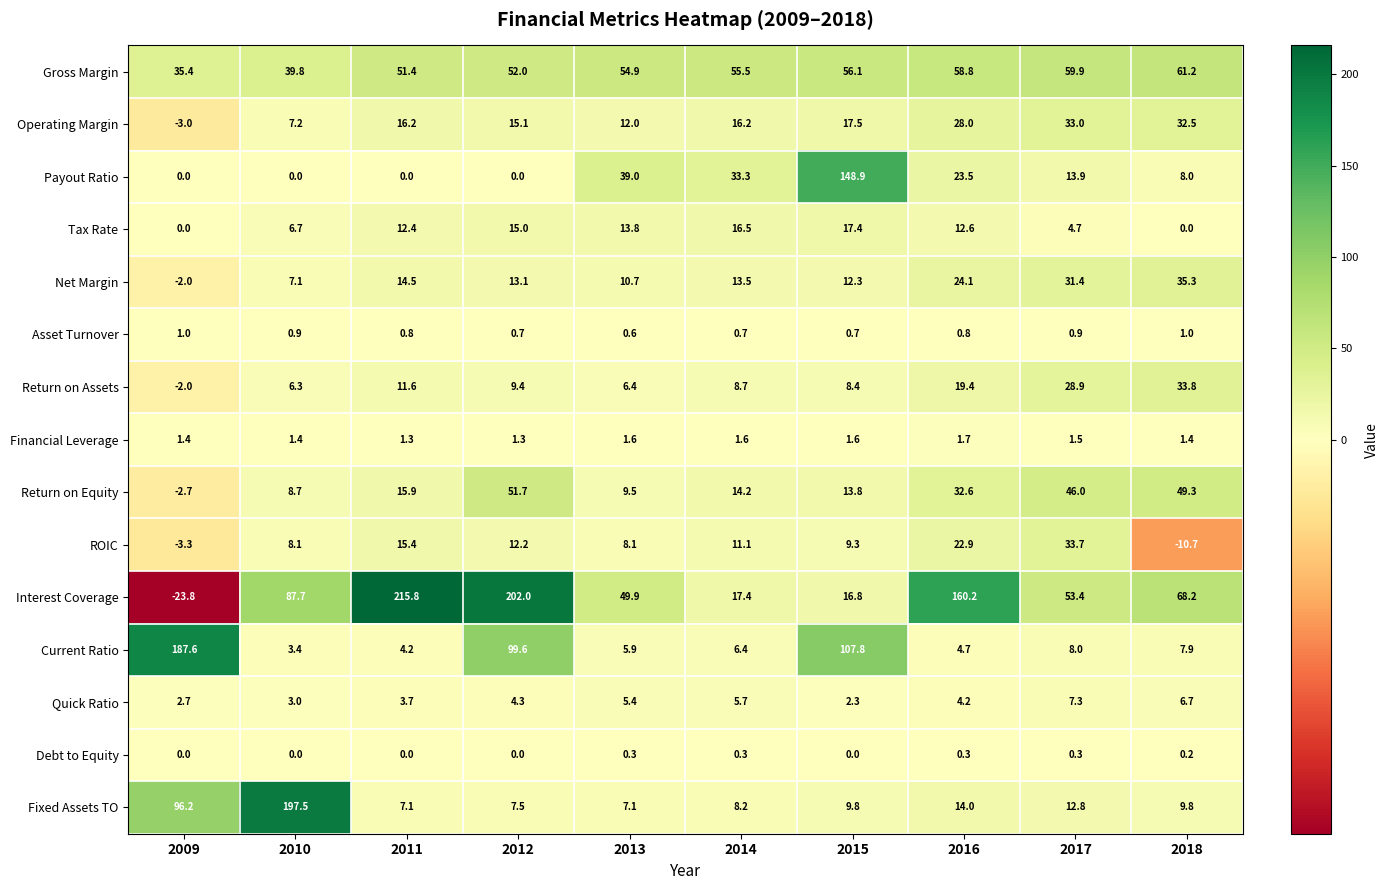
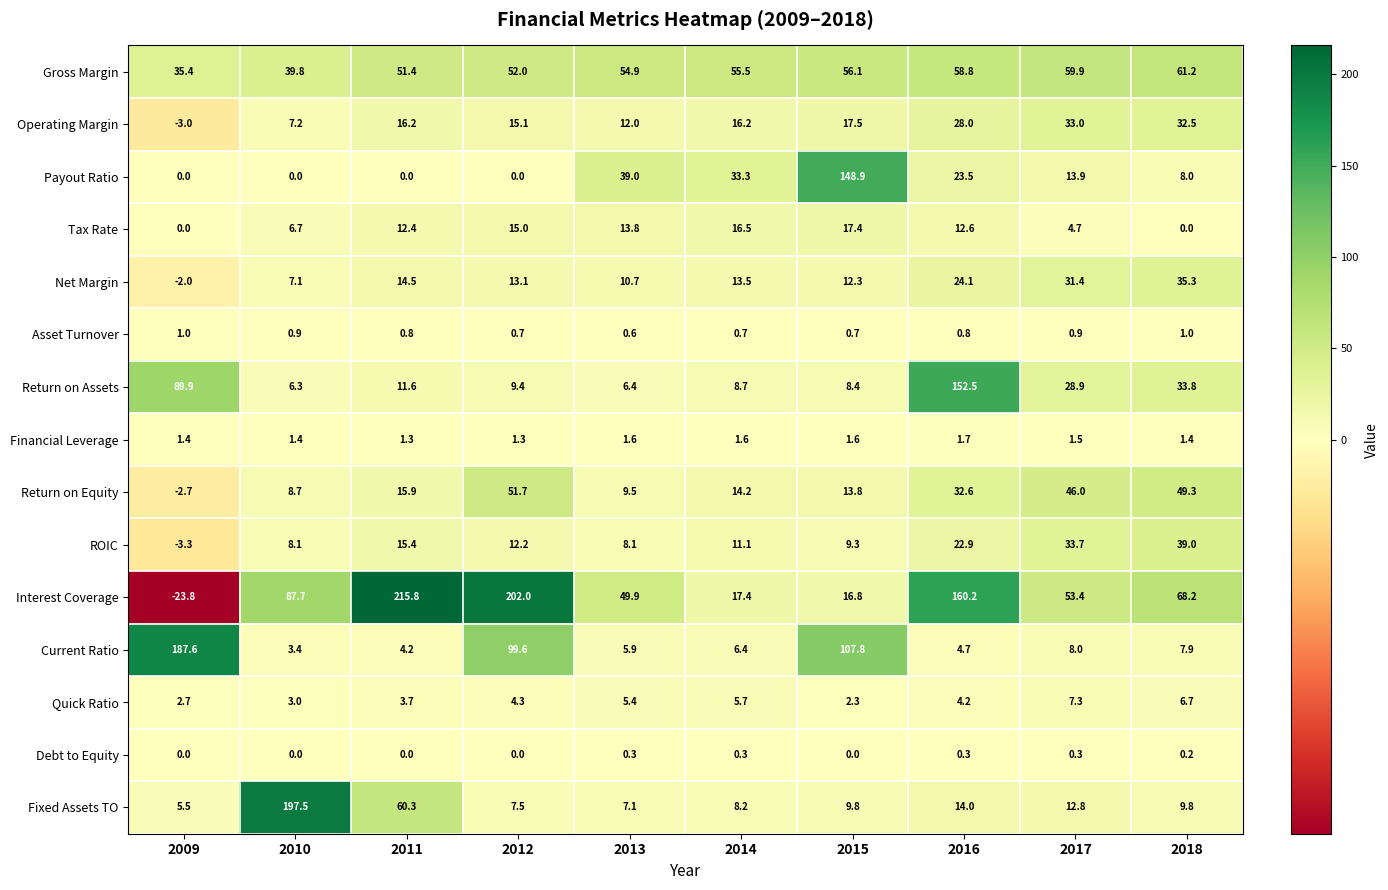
  {
    "Gross Margin": {
      "2009": 35.4,
      "2010": 39.8,
      "2011": 51.4,
      "2012": 52.0,
      "2013": 54.9,
      "2014": 55.5,
      "2015": 56.1,
      "2016": 58.8,
      "2017": 59.9,
      "2018": 61.2
    },
    "Operating Margin": {
      "2009": -3.0,
      "2010": 7.2,
      "2011": 16.2,
      "2012": 15.1,
      "2013": 12.0,
      "2014": 16.2,
      "2015": 17.5,
      "2016": 28.0,
      "2017": 33.0,
      "2018": 32.5
    },
    "Payout Ratio": {
      "2009": 0.0,
      "2010": 0.0,
      "2011": 0.0,
      "2012": 0.0,
      "2013": 39.0,
      "2014": 33.3,
      "2015": 148.9,
      "2016": 23.5,
      "2017": 13.9,
      "2018": 8.0
    },
    "Tax Rate": {
      "2009": 0.0,
      "2010": 6.7,
      "2011": 12.4,
      "2012": 15.0,
      "2013": 13.8,
      "2014": 16.5,
      "2015": 17.4,
      "2016": 12.6,
      "2017": 4.7,
      "2018": 0.0
    },
    "Net Margin": {
      "2009": -2.0,
      "2010": 7.1,
      "2011": 14.5,
      "2012": 13.1,
      "2013": 10.7,
      "2014": 13.5,
      "2015": 12.3,
      "2016": 24.1,
      "2017": 31.4,
      "2018": 35.3
    },
    "Asset Turnover": {
      "2009": 1.0,
      "2010": 0.9,
      "2011": 0.8,
      "2012": 0.7,
      "2013": 0.6,
      "2014": 0.7,
      "2015": 0.7,
      "2016": 0.8,
      "2017": 0.9,
      "2018": 1.0
    },
    "Return on Assets": {
-     "2009": -2.0,
+     "2009": 89.9,
      "2010": 6.3,
      "2011": 11.6,
      "2012": 9.4,
      "2013": 6.4,
      "2014": 8.7,
      "2015": 8.4,
-     "2016": 19.4,
+     "2016": 152.5,
      "2017": 28.9,
      "2018": 33.8
    },
    "Financial Leverage": {
      "2009": 1.4,
      "2010": 1.4,
      "2011": 1.3,
      "2012": 1.3,
      "2013": 1.6,
      "2014": 1.6,
      "2015": 1.6,
      "2016": 1.7,
      "2017": 1.5,
      "2018": 1.4
    },
    "Return on Equity": {
      "2009": -2.7,
      "2010": 8.7,
      "2011": 15.9,
      "2012": 51.7,
      "2013": 9.5,
      "2014": 14.2,
      "2015": 13.8,
      "2016": 32.6,
      "2017": 46.0,
      "2018": 49.3
    },
    "ROIC": {
      "2009": -3.3,
      "2010": 8.1,
      "2011": 15.4,
      "2012": 12.2,
      "2013": 8.1,
      "2014": 11.1,
      "2015": 9.3,
      "2016": 22.9,
      "2017": 33.7,
-     "2018": -10.7
+     "2018": 39.0
    },
    "Interest Coverage": {
      "2009": -23.8,
      "2010": 87.7,
      "2011": 215.8,
      "2012": 202.0,
      "2013": 49.9,
      "2014": 17.4,
      "2015": 16.8,
      "2016": 160.2,
      "2017": 53.4,
      "2018": 68.2
    },
    "Current Ratio": {
      "2009": 187.6,
      "2010": 3.4,
      "2011": 4.2,
      "2012": 99.6,
      "2013": 5.9,
      "2014": 6.4,
      "2015": 107.8,
      "2016": 4.7,
      "2017": 8.0,
      "2018": 7.9
    },
    "Quick Ratio": {
      "2009": 2.7,
      "2010": 3.0,
      "2011": 3.7,
      "2012": 4.3,
      "2013": 5.4,
      "2014": 5.7,
      "2015": 2.3,
      "2016": 4.2,
      "2017": 7.3,
      "2018": 6.7
    },
    "Debt to Equity": {
      "2009": 0.0,
      "2010": 0.0,
      "2011": 0.0,
      "2012": 0.0,
      "2013": 0.3,
      "2014": 0.3,
      "2015": 0.0,
      "2016": 0.3,
      "2017": 0.3,
      "2018": 0.2
    },
    "Fixed Assets TO": {
-     "2009": 96.2,
+     "2009": 5.5,
      "2010": 197.5,
-     "2011": 7.1,
+     "2011": 60.3,
      "2012": 7.5,
      "2013": 7.1,
      "2014": 8.2,
      "2015": 9.8,
      "2016": 14.0,
      "2017": 12.8,
      "2018": 9.8
    }
  }
